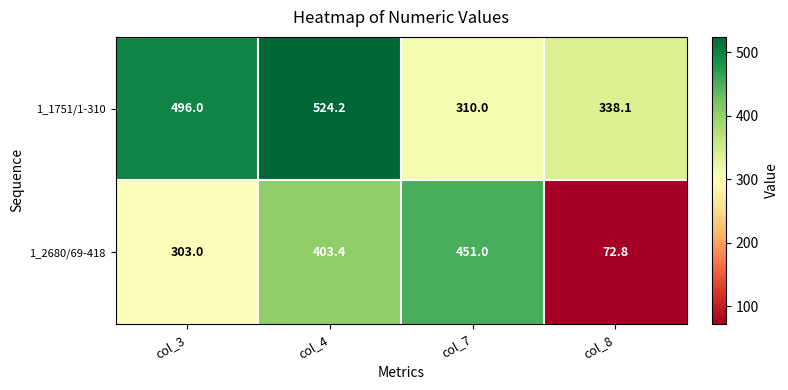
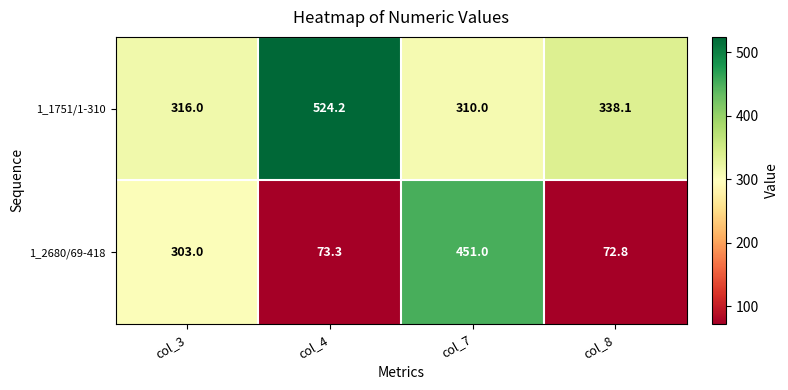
  {
    "1_1751/1-310": {
-     "col_3": 496.0,
+     "col_3": 316.0,
      "col_4": 524.2,
      "col_7": 310.0,
      "col_8": 338.1
    },
    "1_2680/69-418": {
      "col_3": 303.0,
-     "col_4": 403.4,
+     "col_4": 73.3,
      "col_7": 451.0,
      "col_8": 72.8
    }
  }
